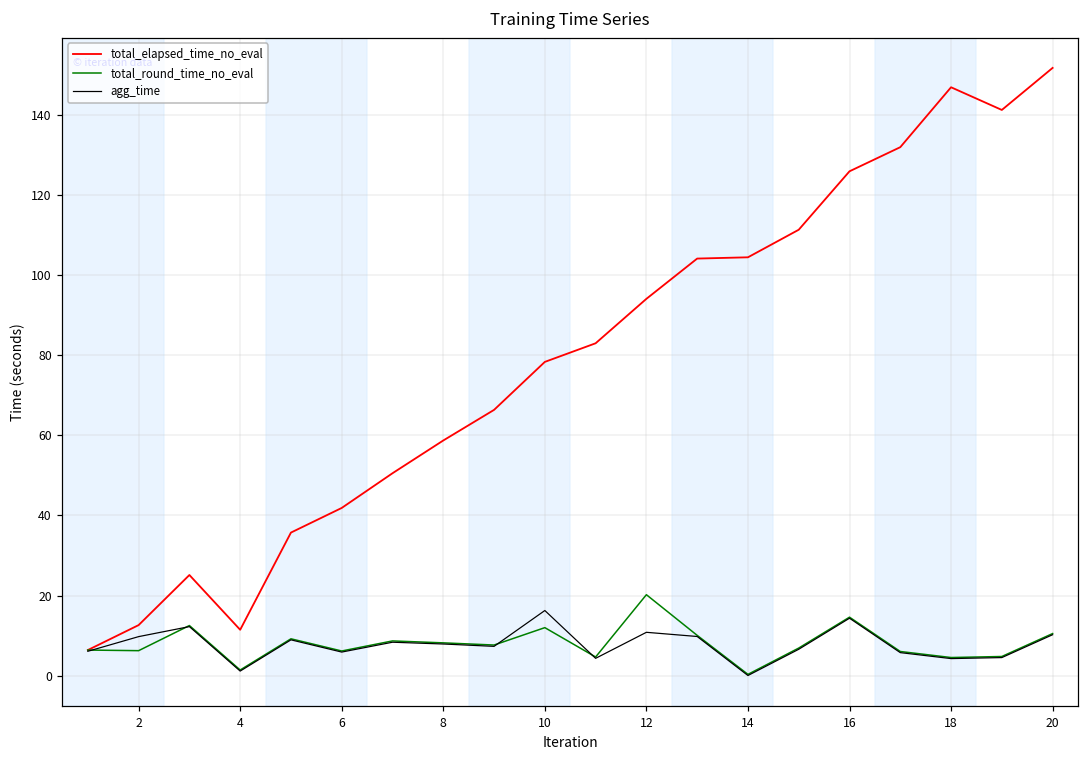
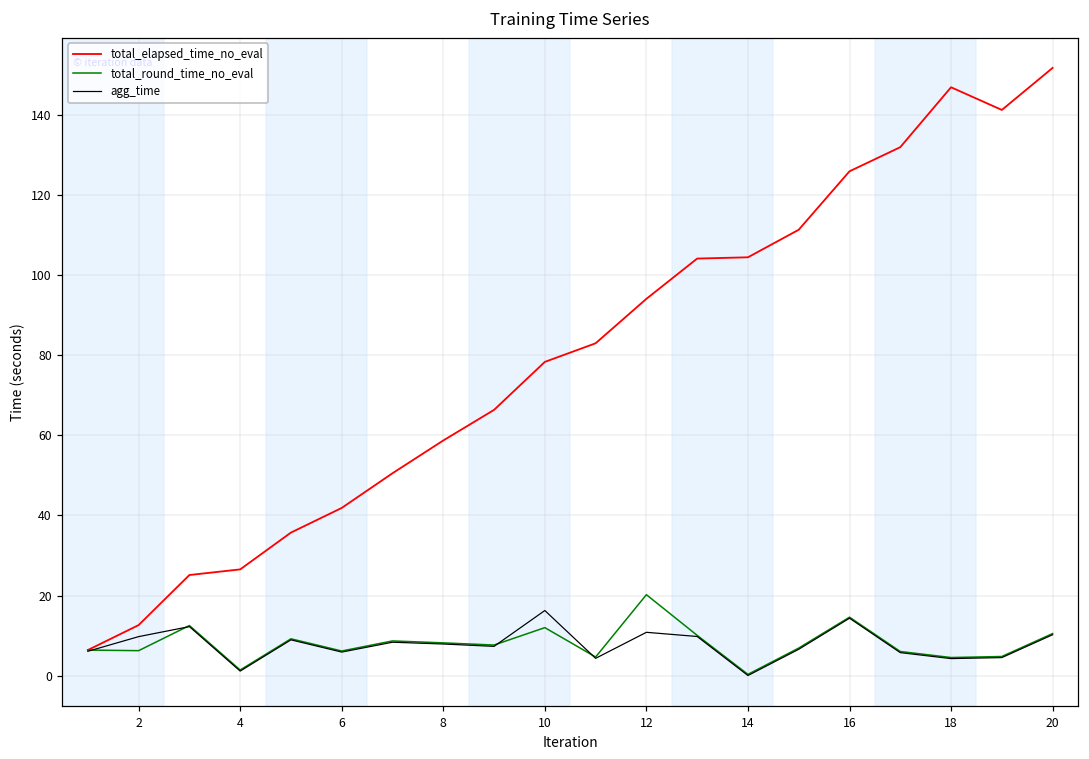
  {
    "total_elapsed_time_no_eval": {
      "2": 13,
-     "4": 11,
+     "4": 27,
      "6": 42,
      "8": 59,
      "10": 78,
      "12": 94,
      "14": 104,
      "16": 126,
      "18": 147,
      "20": 152
    },
    "total_round_time_no_eval": {
      "2": 6,
      "10": 12,
      "12": 20
    },
    "agg_time": {
      "2": 10,
      "10": 16,
      "12": 11
    }
  }
